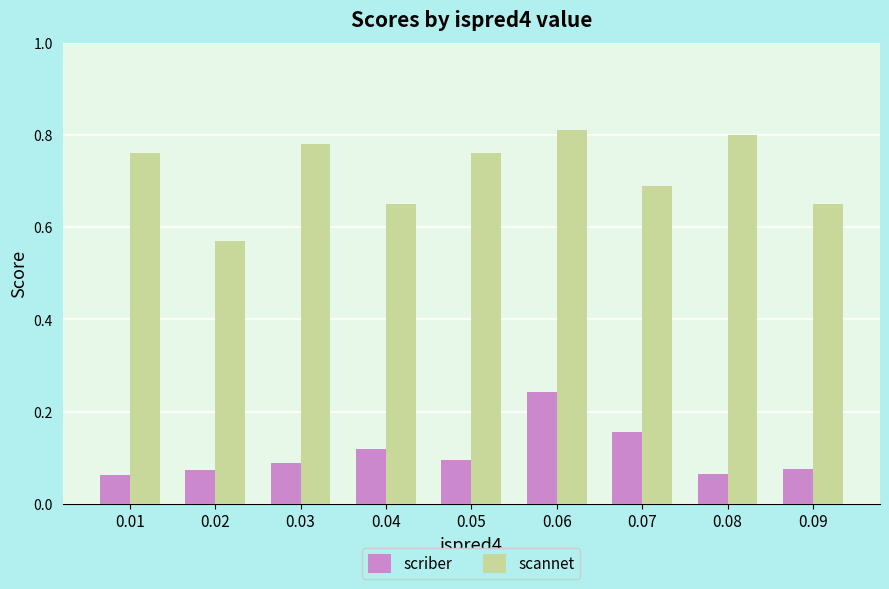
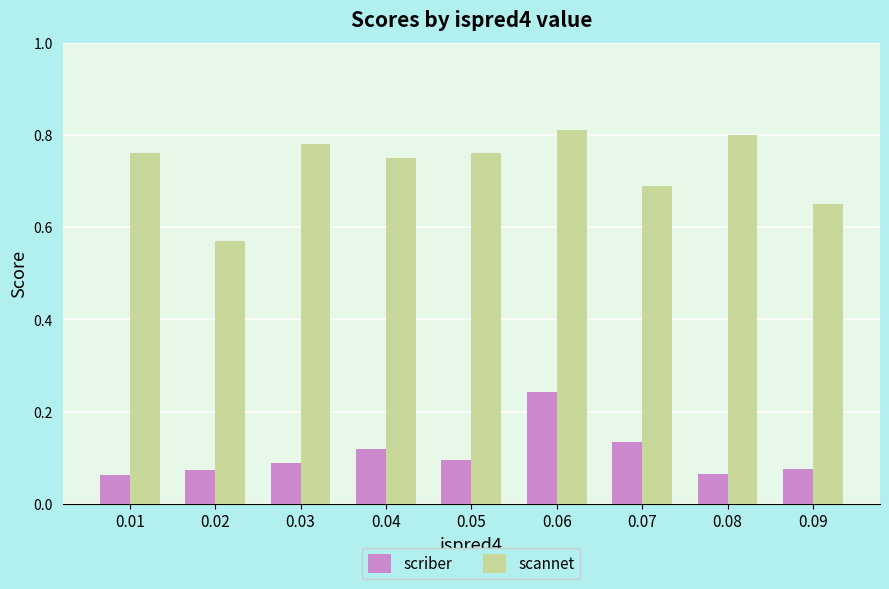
  {
    "scriber": {
      "0.01": 0.06,
      "0.02": 0.07,
      "0.03": 0.09,
      "0.04": 0.12,
      "0.05": 0.09,
      "0.06": 0.24,
-     "0.07": 0.15,
+     "0.07": 0.13,
      "0.08": 0.06,
      "0.09": 0.08
    },
    "scannet": {
      "0.01": 0.76,
      "0.02": 0.57,
      "0.03": 0.78,
-     "0.04": 0.65,
+     "0.04": 0.75,
      "0.05": 0.76,
      "0.06": 0.81,
      "0.07": 0.69,
      "0.08": 0.80,
      "0.09": 0.65
    }
  }
